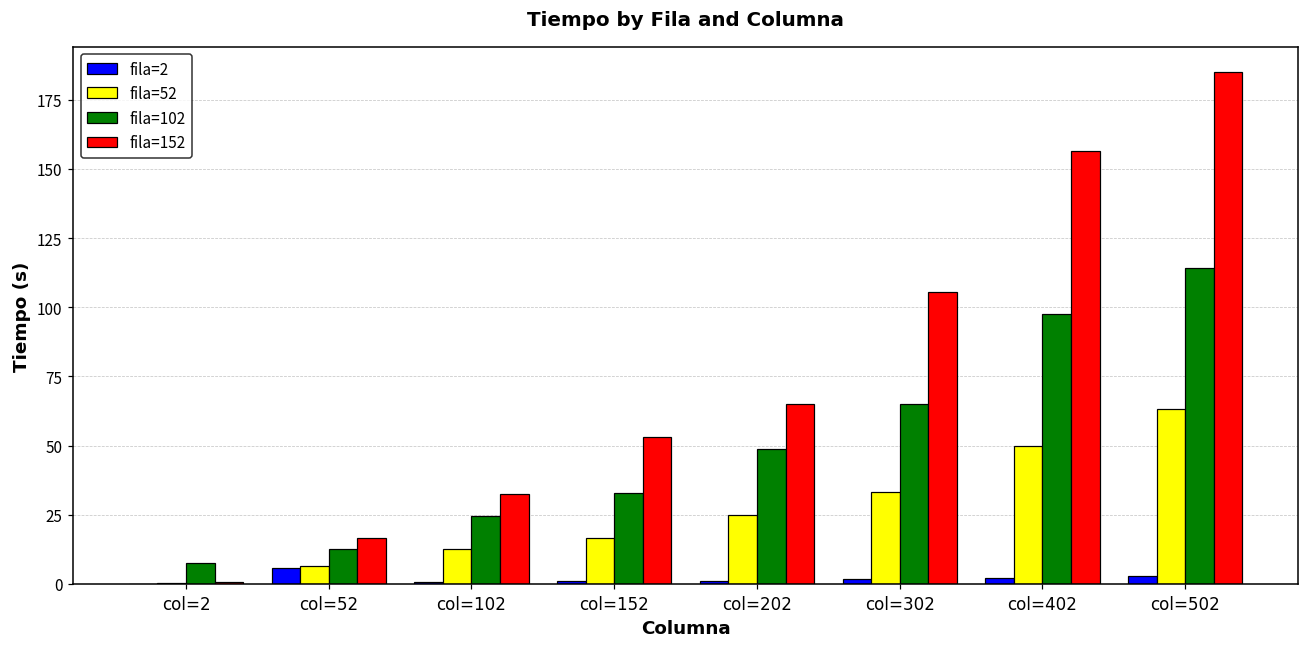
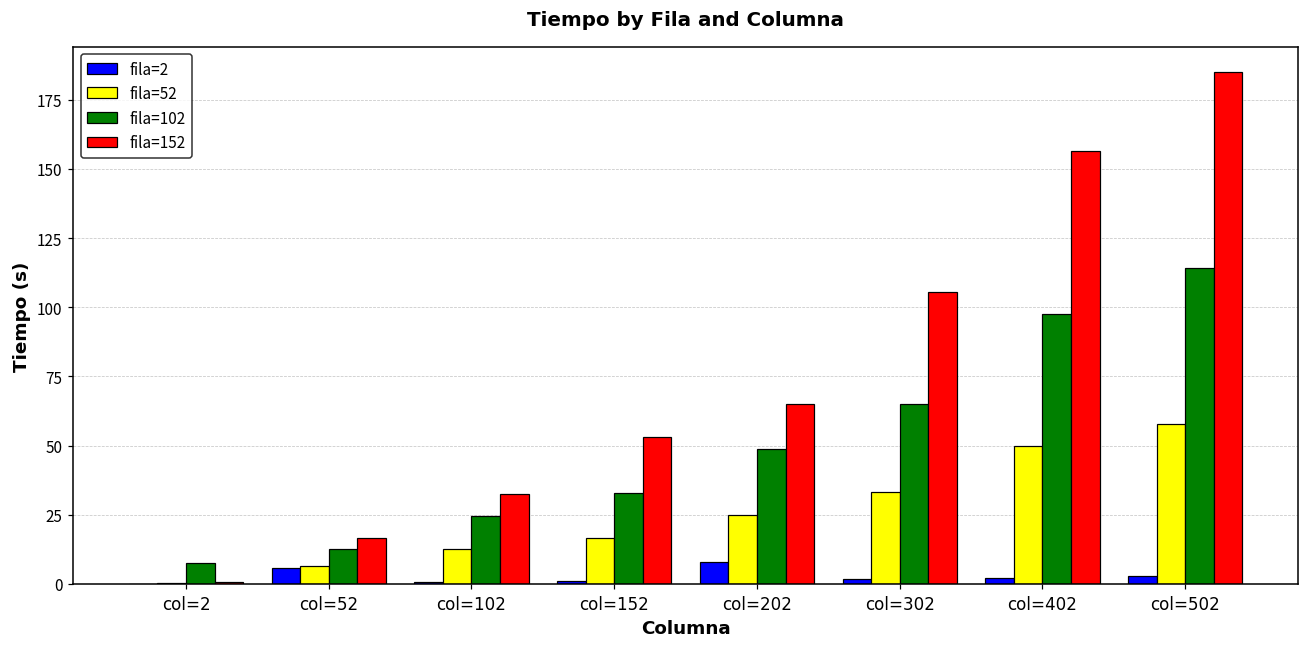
  {
    "fila=2": {
      "col=52": 6,
-     "col=202": 1,
+     "col=202": 8,
      "col=302": 2,
      "col=402": 2,
      "col=502": 3
    },
    "fila=52": {
      "col=52": 7,
      "col=102": 13,
      "col=152": 17,
      "col=202": 25,
      "col=302": 33,
      "col=402": 50,
-     "col=502": 63
+     "col=502": 58
    },
    "fila=102": {
      "col=2": 8,
      "col=52": 13,
      "col=102": 25,
      "col=152": 33,
      "col=202": 49,
      "col=302": 65,
      "col=402": 98,
      "col=502": 114
    },
    "fila=152": {
      "col=52": 17,
      "col=102": 33,
      "col=152": 53,
      "col=202": 65,
      "col=302": 106,
      "col=402": 156,
      "col=502": 185
    }
  }
